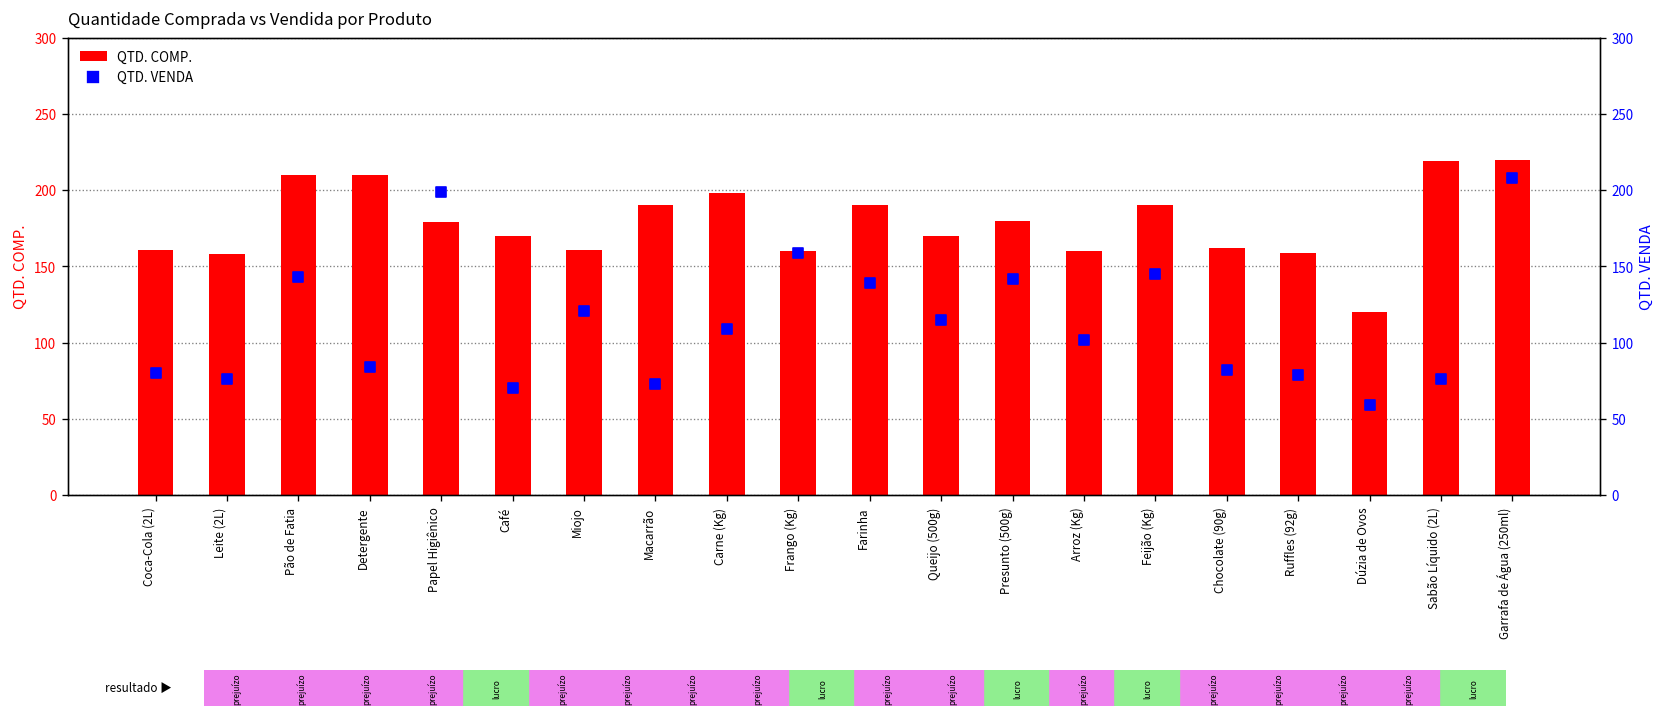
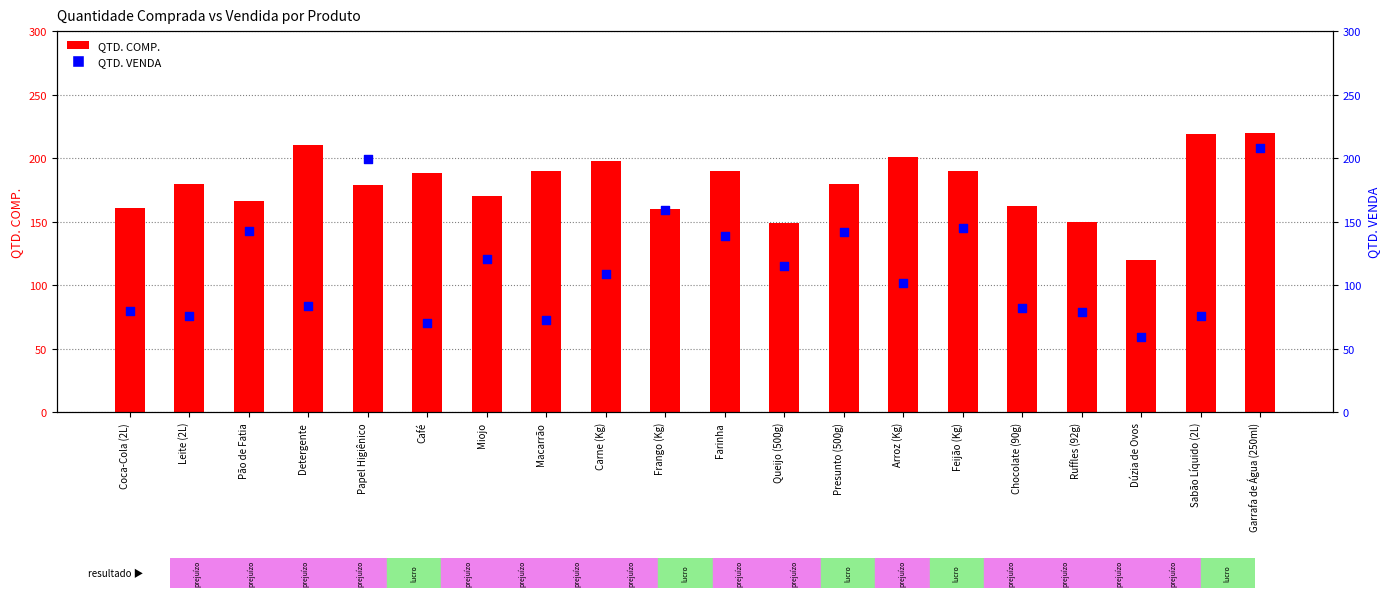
  {
    "QTD. COMP.": {
      "Coca-Cola (2L)": 161,
-     "Leite (2L)": 158,
-     "Pão de Fatia": 210,
+     "Leite (2L)": 180,
+     "Pão de Fatia": 166,
      "Detergente": 210,
      "Papel Higiênico": 179,
-     "Café": 170,
-     "Miojo": 161,
+     "Café": 188,
+     "Miojo": 170,
      "Macarrão": 190,
      "Carne (Kg)": 198,
      "Frango (Kg)": 160,
      "Farinha": 190,
-     "Queijo (500g)": 170,
+     "Queijo (500g)": 149,
      "Presunto (500g)": 180,
-     "Arroz (Kg)": 160,
+     "Arroz (Kg)": 201,
      "Feijão (Kg)": 190,
      "Chocolate (90g)": 162,
-     "Ruffles (92g)": 159,
+     "Ruffles (92g)": 150,
      "Dúzia de Ovos": 120,
      "Sabão Líquido (2L)": 219,
      "Garrafa de Água (250ml)": 220
    }
  }
